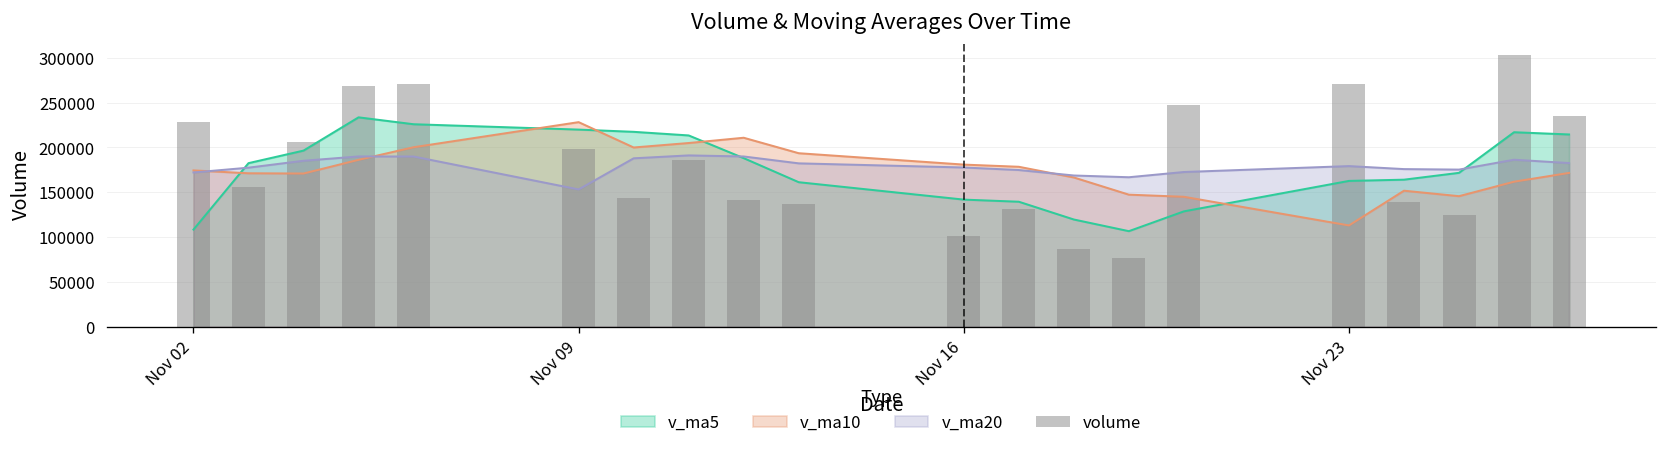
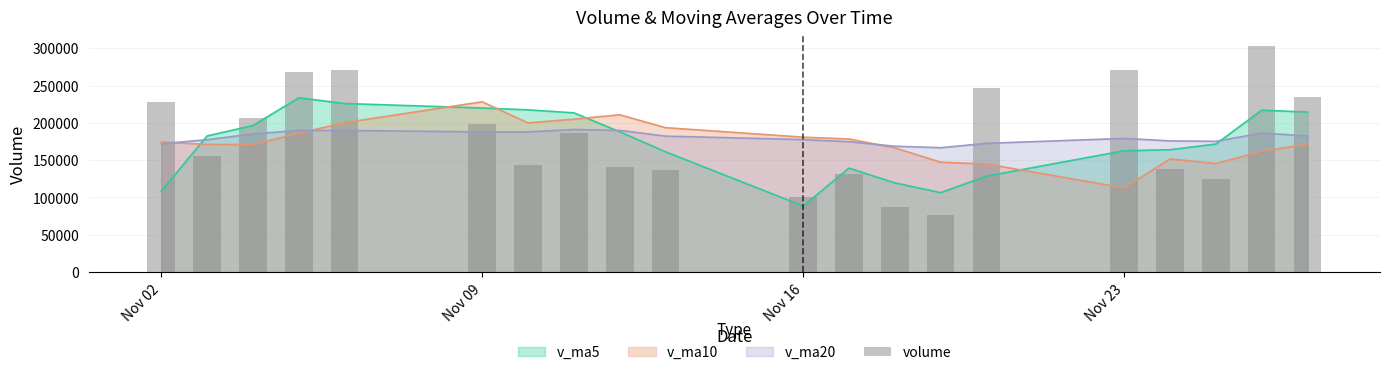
  {
    "v_ma5": {
      "Nov 02": 110000,
      "Nov 09": 220000,
-     "Nov 16": 140000,
+     "Nov 16": 90000,
      "Nov 23": 160000
    },
    "volume": {
      "Nov 02": 230000,
      "Nov 09": 200000,
      "Nov 16": 100000,
      "Nov 23": 270000
    },
    "v_ma10": {
      "Nov 09": 230000,
      "Nov 23": 110000
    },
    "v_ma20": {
-     "Nov 09": 150000,
+     "Nov 09": 190000,
      "Nov 23": 180000
    }
  }
